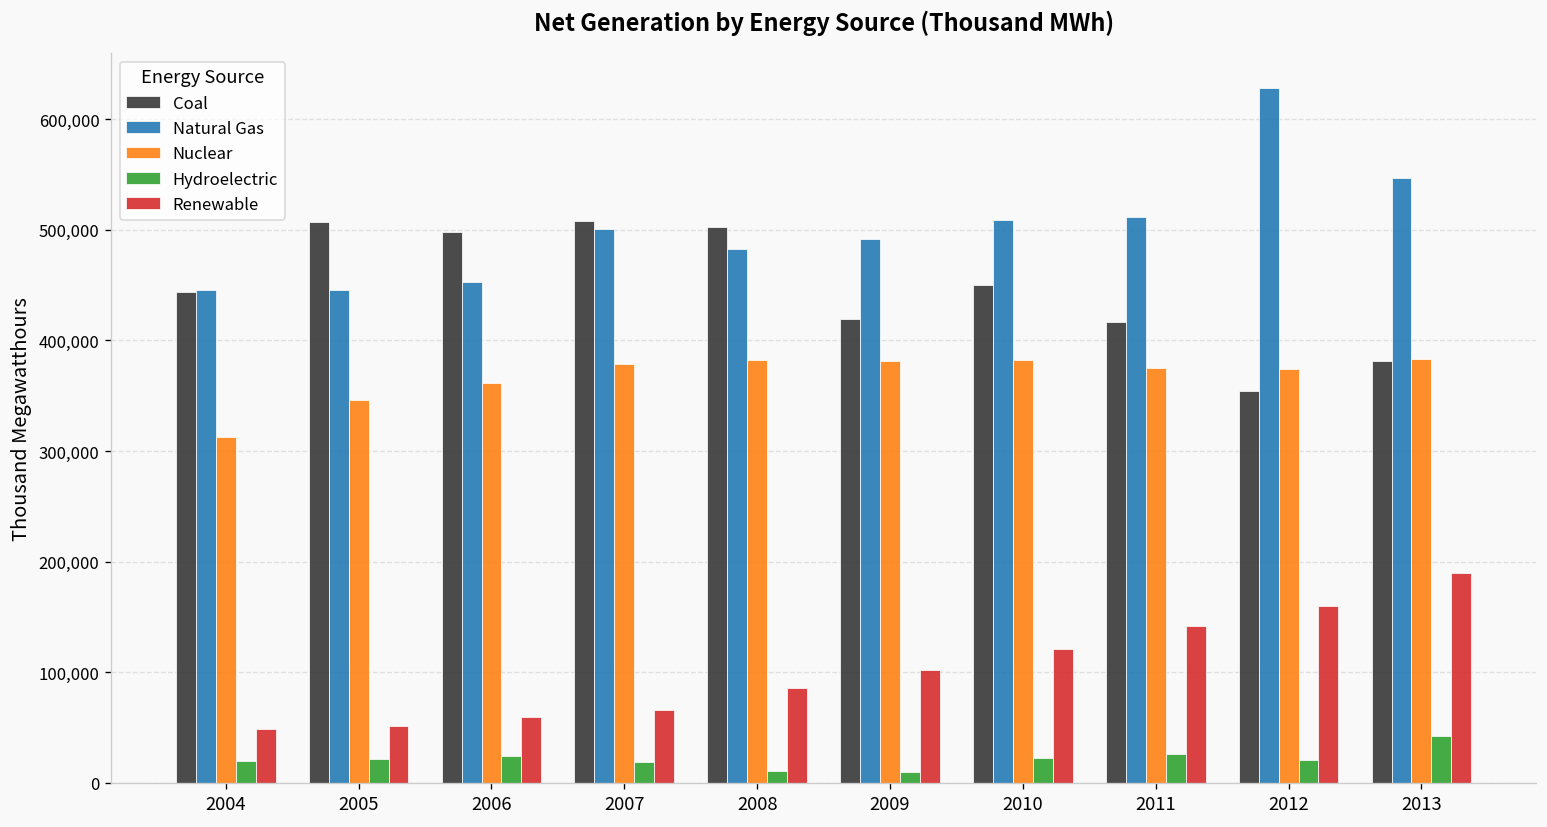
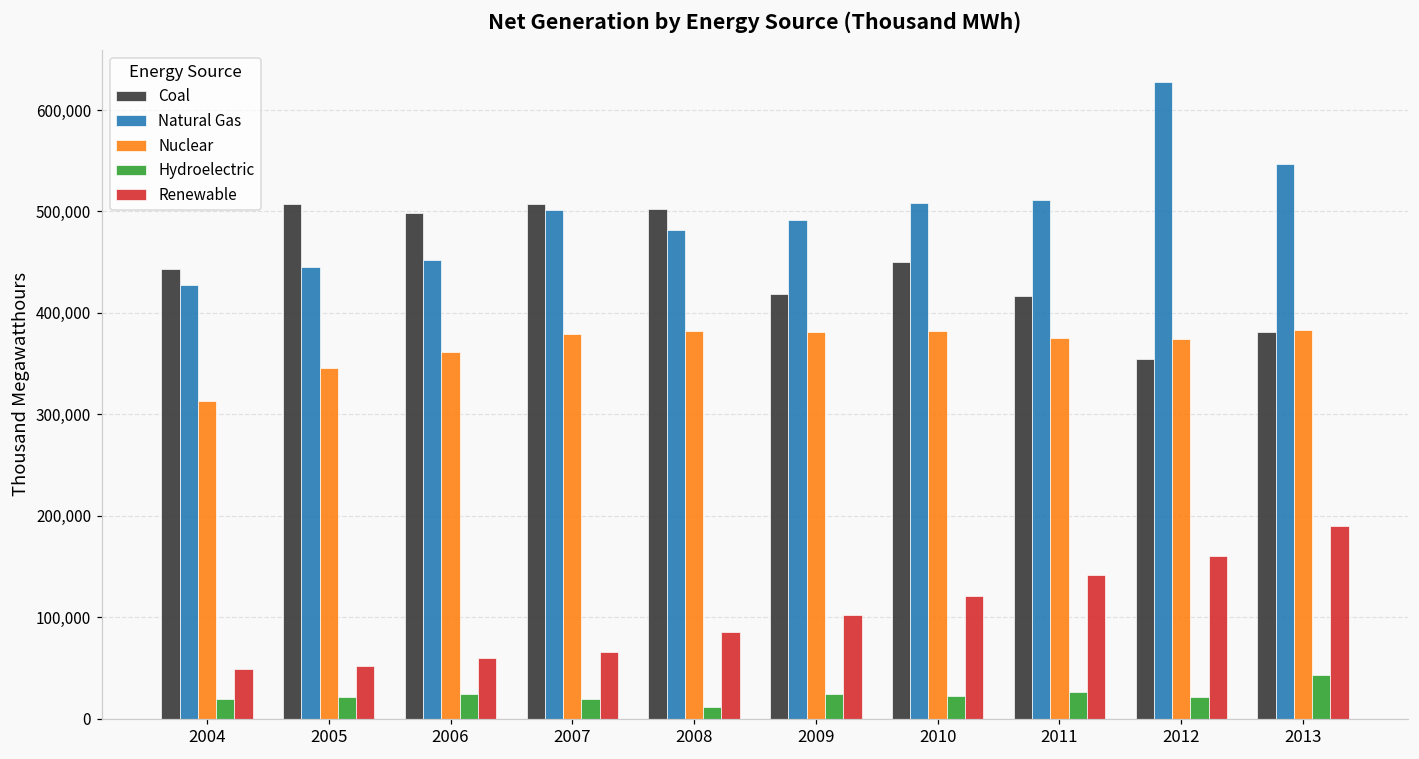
  {
    "Coal": {
      "2004": "440,000",
      "2005": "510,000",
      "2006": "500,000",
      "2007": "510,000",
      "2008": "500,000",
      "2009": "420,000",
      "2010": "450,000",
      "2011": "420,000",
      "2012": "350,000",
      "2013": "380,000"
    },
    "Natural Gas": {
-     "2004": "450,000",
+     "2004": "430,000",
      "2005": "450,000",
      "2006": "450,000",
      "2007": "500,000",
      "2008": "480,000",
      "2009": "490,000",
      "2010": "510,000",
      "2011": "510,000",
      "2012": "630,000",
      "2013": "550,000"
    },
    "Nuclear": {
      "2004": "310,000",
      "2005": "350,000",
      "2006": "360,000",
      "2007": "380,000",
      "2008": "380,000",
      "2009": "380,000",
      "2010": "380,000",
      "2011": "370,000",
      "2012": "370,000",
      "2013": "380,000"
    },
    "Hydroelectric": {
      "2004": "20,000",
      "2005": "20,000",
      "2006": "20,000",
      "2007": "20,000",
      "2008": "10,000",
-     "2009": "10,000",
+     "2009": "20,000",
      "2010": "20,000",
      "2011": "30,000",
      "2012": "20,000",
      "2013": "40,000"
    },
    "Renewable": {
      "2004": "50,000",
      "2005": "50,000",
      "2006": "60,000",
      "2007": "70,000",
      "2008": "90,000",
      "2009": "100,000",
      "2010": "120,000",
      "2011": "140,000",
      "2012": "160,000",
      "2013": "190,000"
    }
  }
